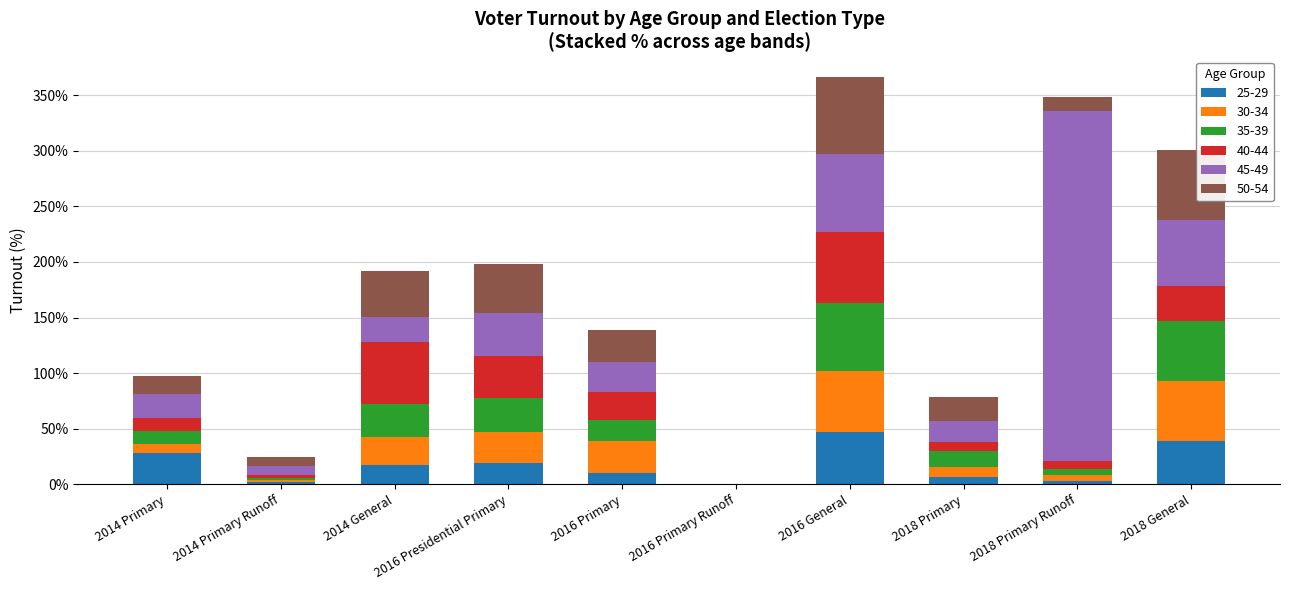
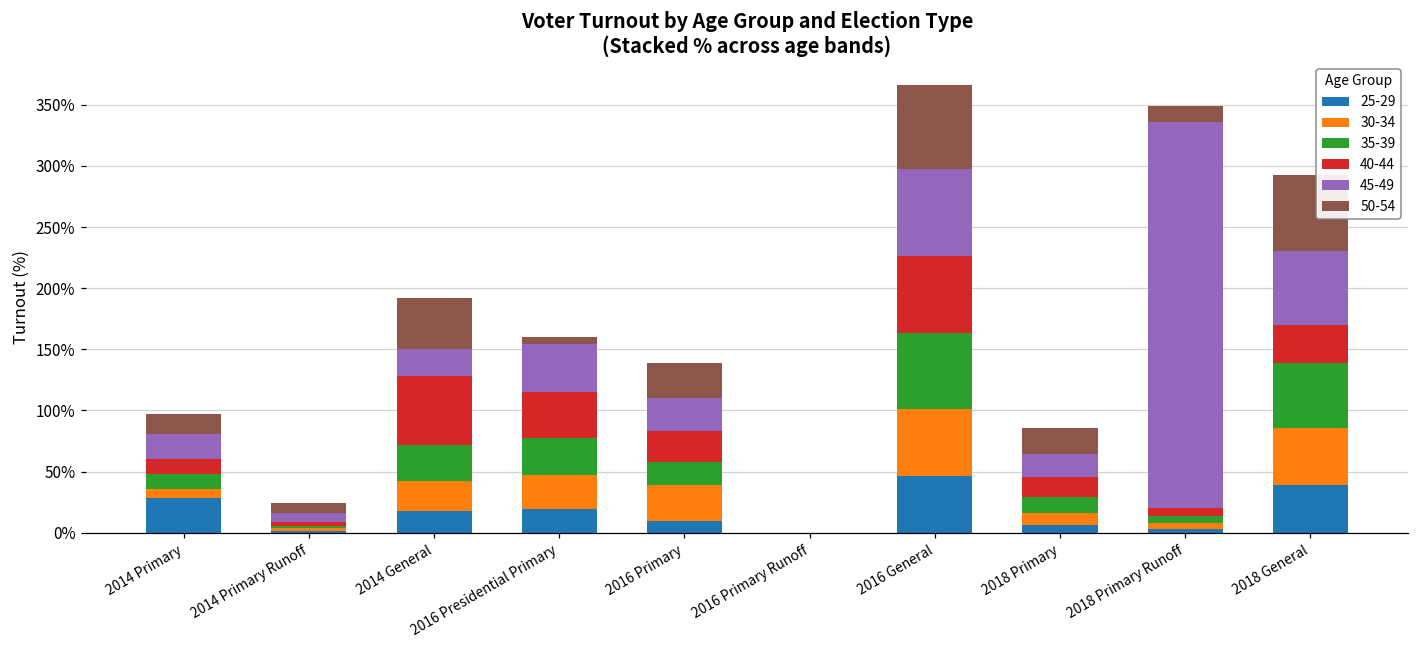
  {
    "25-29": {
      "2014 Primary": "28%",
      "2014 General": "17%",
      "2016 Presidential Primary": "19%",
      "2016 Primary": "10%",
      "2016 Primary Runoff": "0%",
      "2016 General": "47%",
      "2018 Primary": "6%",
      "2018 Primary Runoff": "3%",
      "2018 General": "39%"
    },
    "30-34": {
      "2014 Primary": "8%",
      "2014 General": "25%",
      "2016 Presidential Primary": "28%",
      "2016 Primary": "30%",
      "2016 Primary Runoff": "0%",
      "2016 General": "55%",
      "2018 Primary": "9%",
      "2018 Primary Runoff": "5%",
-     "2018 General": "55%"
+     "2018 General": "47%"
    },
    "35-39": {
      "2014 Primary": "12%",
      "2014 General": "30%",
      "2016 Presidential Primary": "30%",
      "2016 Primary": "19%",
      "2016 Primary Runoff": "0%",
      "2016 General": "61%",
      "2018 Primary": "14%",
      "2018 Primary Runoff": "6%",
      "2018 General": "53%"
    },
    "40-44": {
      "2014 Primary": "12%",
      "2014 Primary Runoff": "3%",
      "2014 General": "56%",
      "2016 Presidential Primary": "38%",
      "2016 Primary": "25%",
      "2016 Primary Runoff": "0%",
      "2016 General": "64%",
-     "2018 Primary": "9%",
+     "2018 Primary": "16%",
      "2018 Primary Runoff": "7%",
      "2018 General": "31%"
    },
    "45-49": {
      "2014 Primary": "21%",
      "2014 Primary Runoff": "8%",
      "2014 General": "22%",
      "2016 Presidential Primary": "39%",
      "2016 Primary": "27%",
      "2016 Primary Runoff": "0%",
      "2016 General": "71%",
      "2018 Primary": "19%",
      "2018 Primary Runoff": "315%",
      "2018 General": "60%"
    },
    "50-54": {
      "2014 Primary": "16%",
      "2014 Primary Runoff": "8%",
      "2014 General": "42%",
-     "2016 Presidential Primary": "44%",
+     "2016 Presidential Primary": "6%",
      "2016 Primary": "28%",
      "2016 Primary Runoff": "0%",
      "2016 General": "69%",
      "2018 Primary": "21%",
      "2018 Primary Runoff": "13%",
      "2018 General": "63%"
    }
  }
